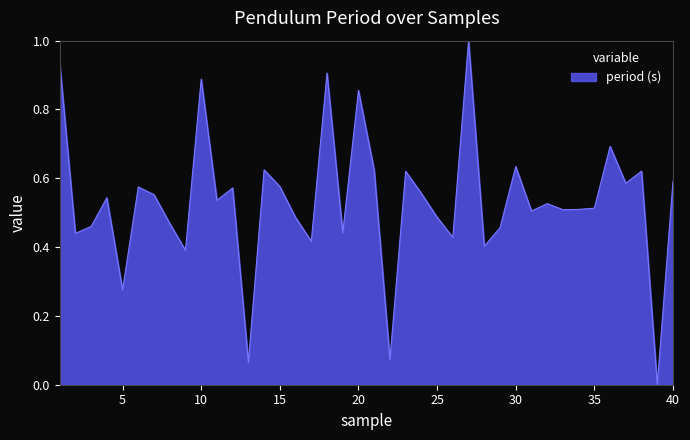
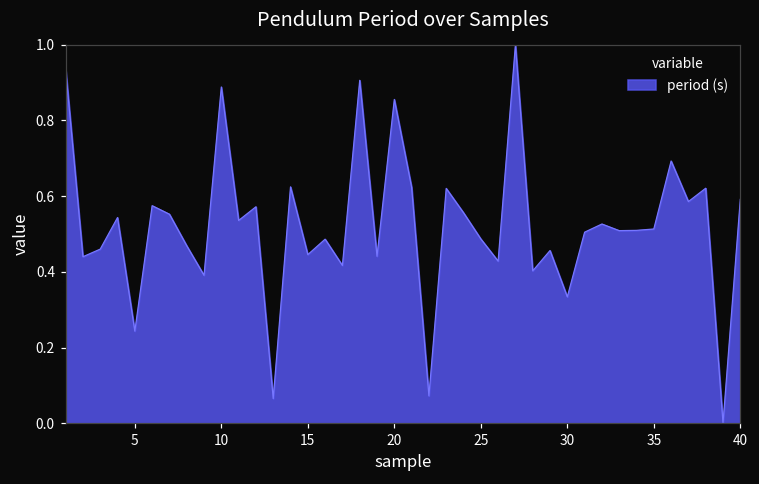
  {
-   "5": 0.28,
+   "5": 0.24,
    "10": 0.89,
-   "15": 0.58,
+   "15": 0.45,
    "20": 0.86,
    "25": 0.49,
-   "30": 0.63,
+   "30": 0.33,
    "35": 0.51,
    "40": 0.59
  }
